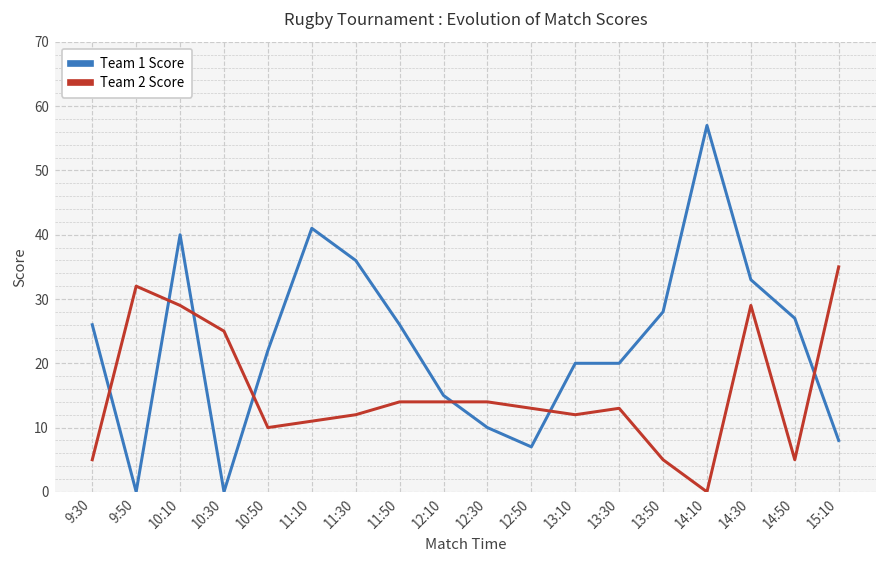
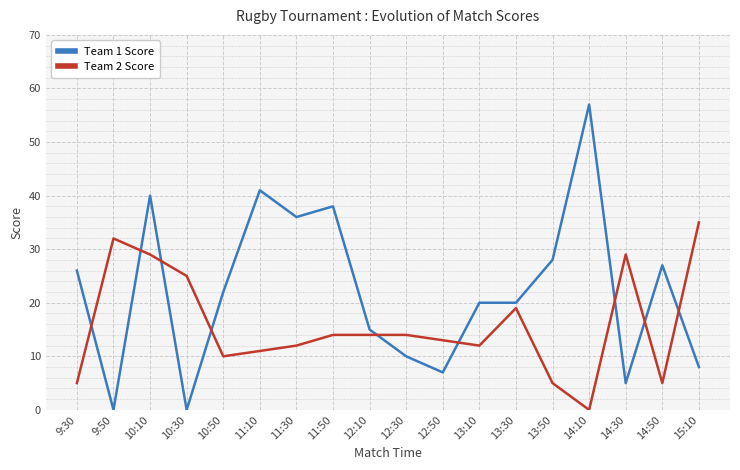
  {
    "Team 1 Score": {
      "9:30": 26,
      "9:50": 0,
      "10:10": 40,
      "10:30": 0,
      "10:50": 22,
      "11:10": 41,
      "11:30": 36,
-     "11:50": 26,
+     "11:50": 38,
      "12:10": 15,
      "12:30": 10,
      "12:50": 7,
      "13:10": 20,
      "13:30": 20,
      "13:50": 28,
      "14:10": 57,
-     "14:30": 33,
+     "14:30": 5,
      "14:50": 27,
      "15:10": 8
    },
    "Team 2 Score": {
      "9:30": 5,
      "9:50": 32,
      "10:10": 29,
      "10:30": 25,
      "10:50": 10,
      "11:10": 11,
      "11:30": 12,
      "11:50": 14,
      "12:10": 14,
      "12:30": 14,
      "12:50": 13,
      "13:10": 12,
-     "13:30": 13,
+     "13:30": 19,
      "13:50": 5,
      "14:10": 0,
      "14:30": 29,
      "14:50": 5,
      "15:10": 35
    }
  }
